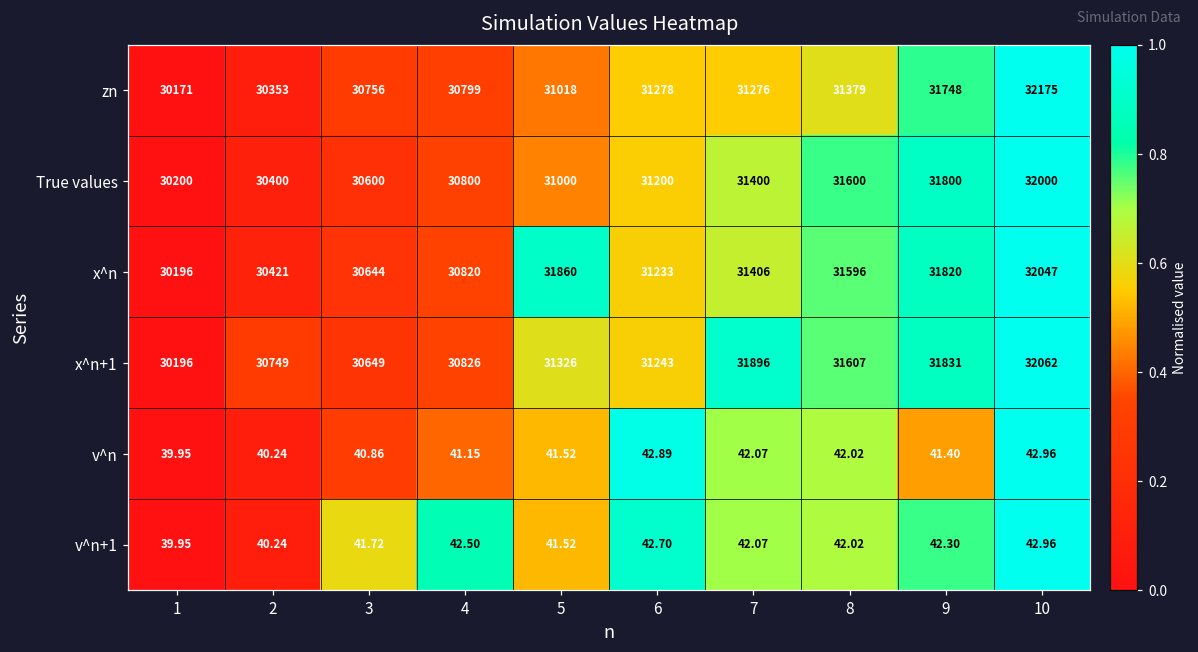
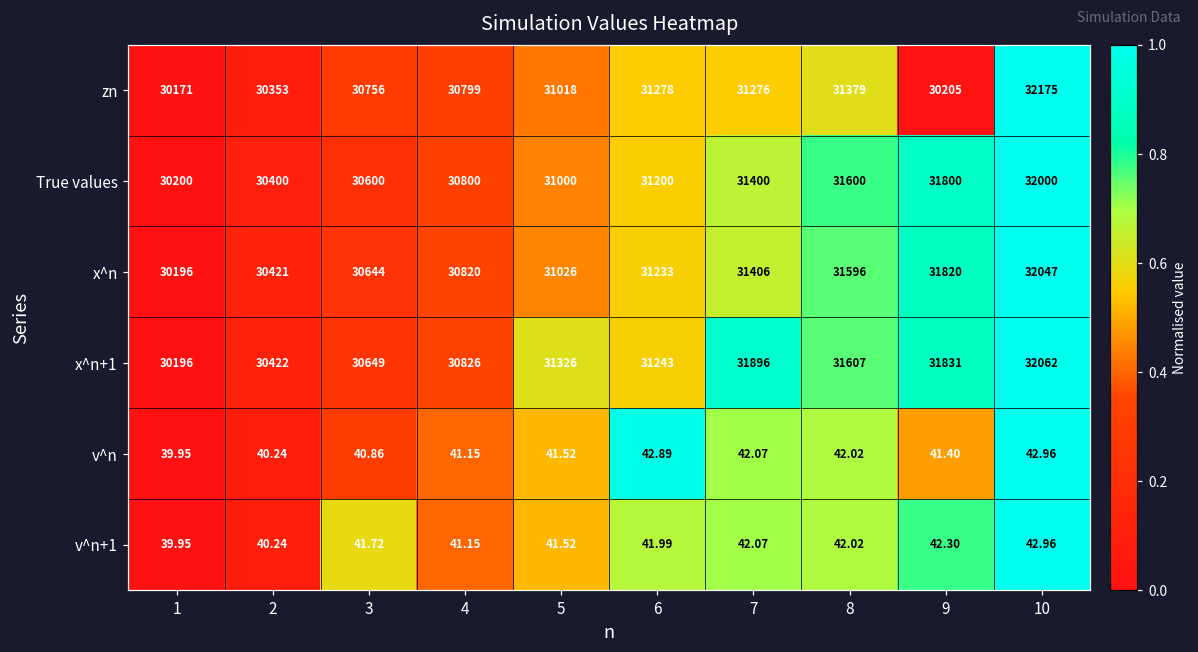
  {
    "zn": {
      "1": 30171,
      "2": 30353,
      "3": 30756,
      "4": 30799,
      "5": 31018,
      "6": 31278,
      "7": 31276,
      "8": 31379,
-     "9": 31748,
+     "9": 30205,
      "10": 32175
    },
    "True values": {
      "1": 30200,
      "2": 30400,
      "3": 30600,
      "4": 30800,
      "5": 31000,
      "6": 31200,
      "7": 31400,
      "8": 31600,
      "9": 31800,
      "10": 32000
    },
    "x^n": {
      "1": 30196,
      "2": 30421,
      "3": 30644,
      "4": 30820,
-     "5": 31860,
+     "5": 31026,
      "6": 31233,
      "7": 31406,
      "8": 31596,
      "9": 31820,
      "10": 32047
    },
    "x^n+1": {
      "1": 30196,
-     "2": 30749,
+     "2": 30422,
      "3": 30649,
      "4": 30826,
      "5": 31326,
      "6": 31243,
      "7": 31896,
      "8": 31607,
      "9": 31831,
      "10": 32062
    },
    "v^n": {
      "1": 39.95,
      "2": 40.24,
      "3": 40.86,
      "4": 41.15,
      "5": 41.52,
      "6": 42.89,
      "7": 42.07,
      "8": 42.02,
      "9": 41.40,
      "10": 42.96
    },
    "v^n+1": {
      "1": 39.95,
      "2": 40.24,
      "3": 41.72,
-     "4": 42.50,
+     "4": 41.15,
      "5": 41.52,
-     "6": 42.70,
+     "6": 41.99,
      "7": 42.07,
      "8": 42.02,
      "9": 42.30,
      "10": 42.96
    }
  }
